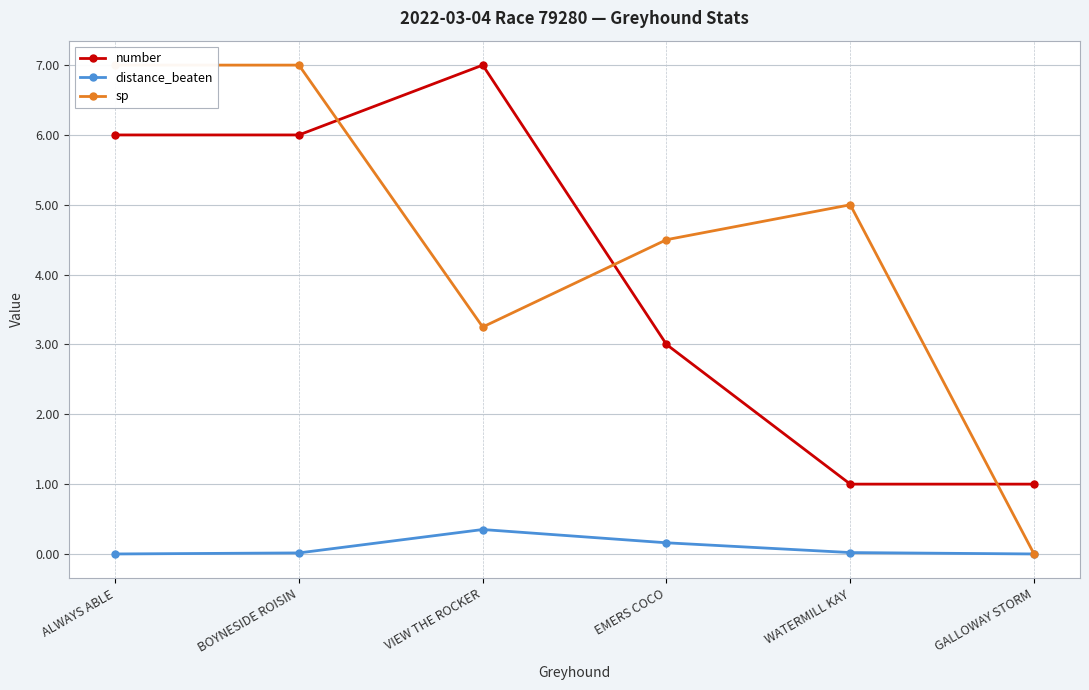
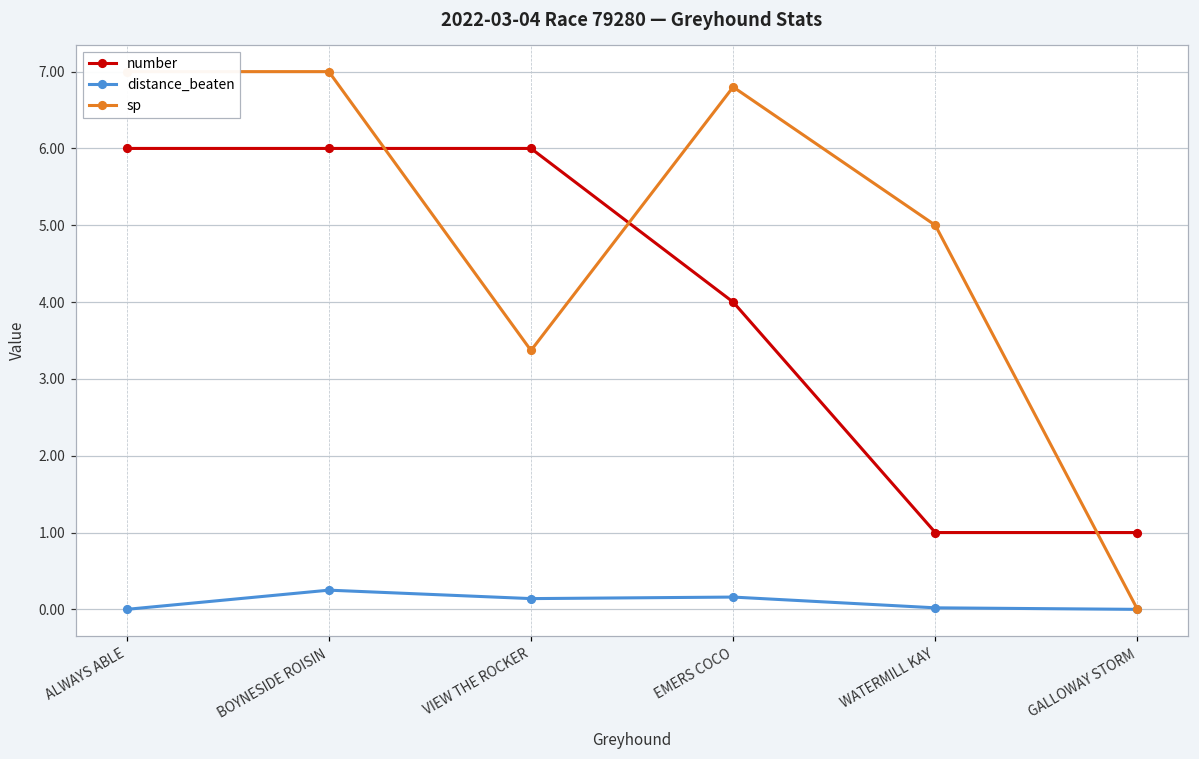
  {
    "number": {
      "ALWAYS ABLE": 6,
      "BOYNESIDE ROISIN": 6,
-     "VIEW THE ROCKER": 7,
-     "EMERS COCO": 3,
+     "VIEW THE ROCKER": 6,
+     "EMERS COCO": 4,
      "WATERMILL KAY": 1,
      "GALLOWAY STORM": 1
    },
    "distance_beaten": {
      "ALWAYS ABLE": 0.0,
-     "BOYNESIDE ROISIN": 0.0,
-     "VIEW THE ROCKER": 0.4,
+     "BOYNESIDE ROISIN": 0.3,
+     "VIEW THE ROCKER": 0.1,
      "EMERS COCO": 0.2,
      "WATERMILL KAY": 0.0
    },
    "sp": {
      "BOYNESIDE ROISIN": 7.0,
-     "VIEW THE ROCKER": 3.3,
-     "EMERS COCO": 4.5,
+     "VIEW THE ROCKER": 3.4,
+     "EMERS COCO": 6.8,
      "WATERMILL KAY": 5.0
    }
  }
